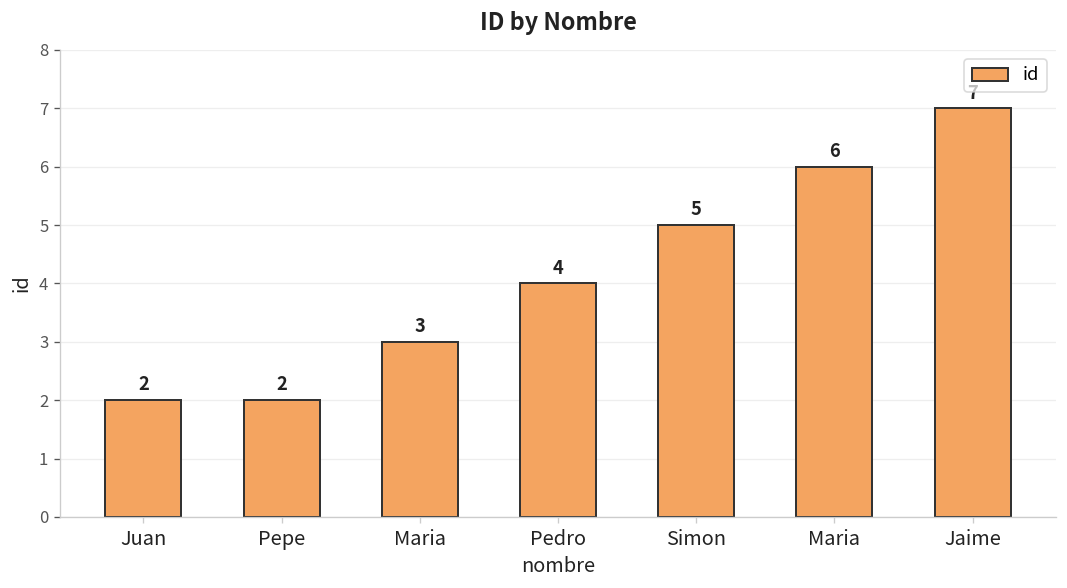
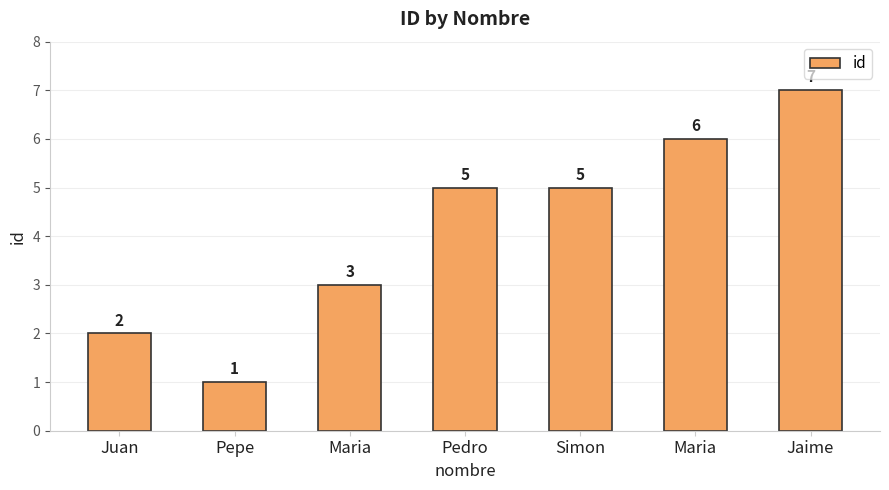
  {
    "Juan": 2,
-   "Pepe": 2,
-   "Pedro": 4,
+   "Pepe": 1,
+   "Pedro": 5,
    "Simon": 5
  }
